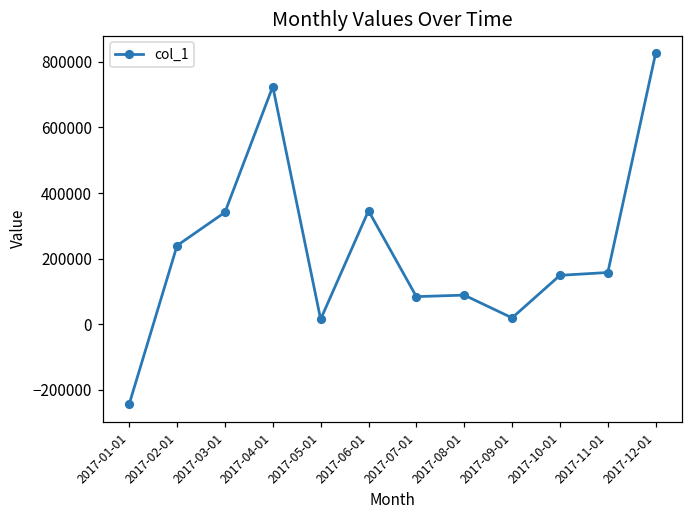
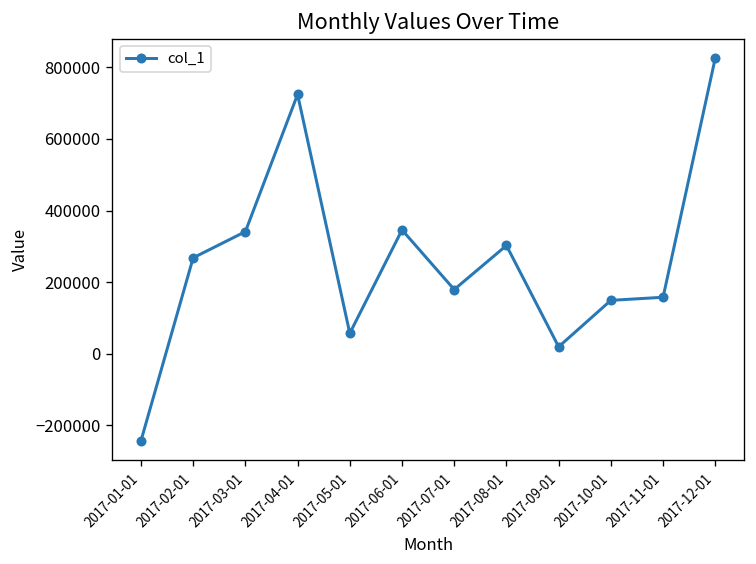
  {
    "2017-01-01": -240000,
-   "2017-02-01": 240000,
+   "2017-02-01": 270000,
    "2017-03-01": 340000,
    "2017-04-01": 720000,
-   "2017-05-01": 20000,
+   "2017-05-01": 60000,
    "2017-06-01": 350000,
-   "2017-07-01": 80000,
-   "2017-08-01": 90000,
+   "2017-07-01": 180000,
+   "2017-08-01": 300000,
    "2017-09-01": 20000,
    "2017-10-01": 150000,
    "2017-11-01": 160000,
    "2017-12-01": 830000
  }
